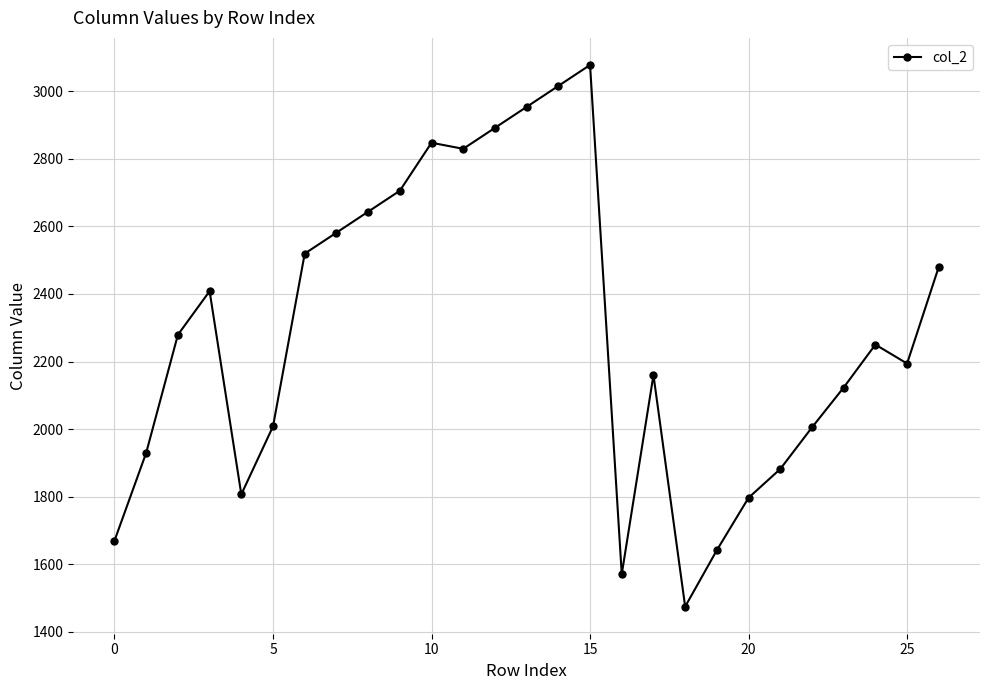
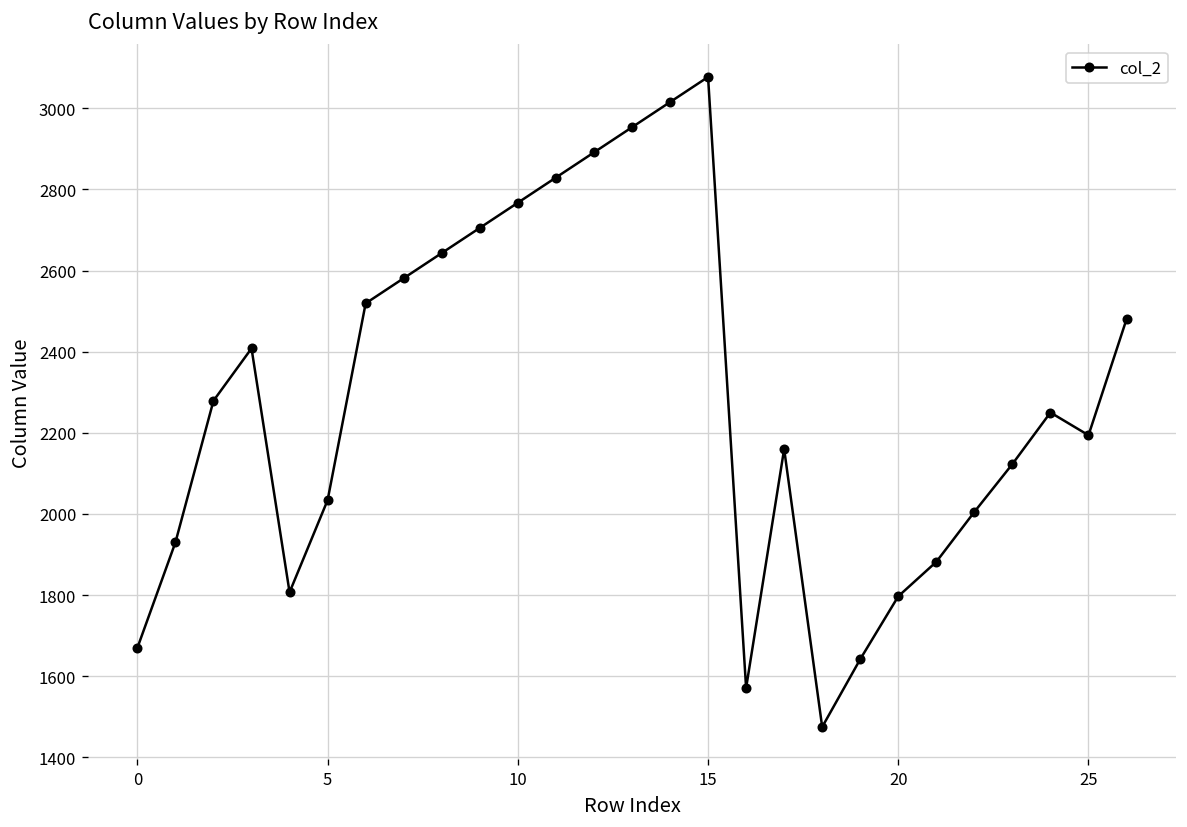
  {
    "0": 1670,
-   "5": 2010,
-   "10": 2850,
+   "5": 2030,
+   "10": 2770,
    "15": 3080,
    "20": 1800,
    "25": 2190
  }
